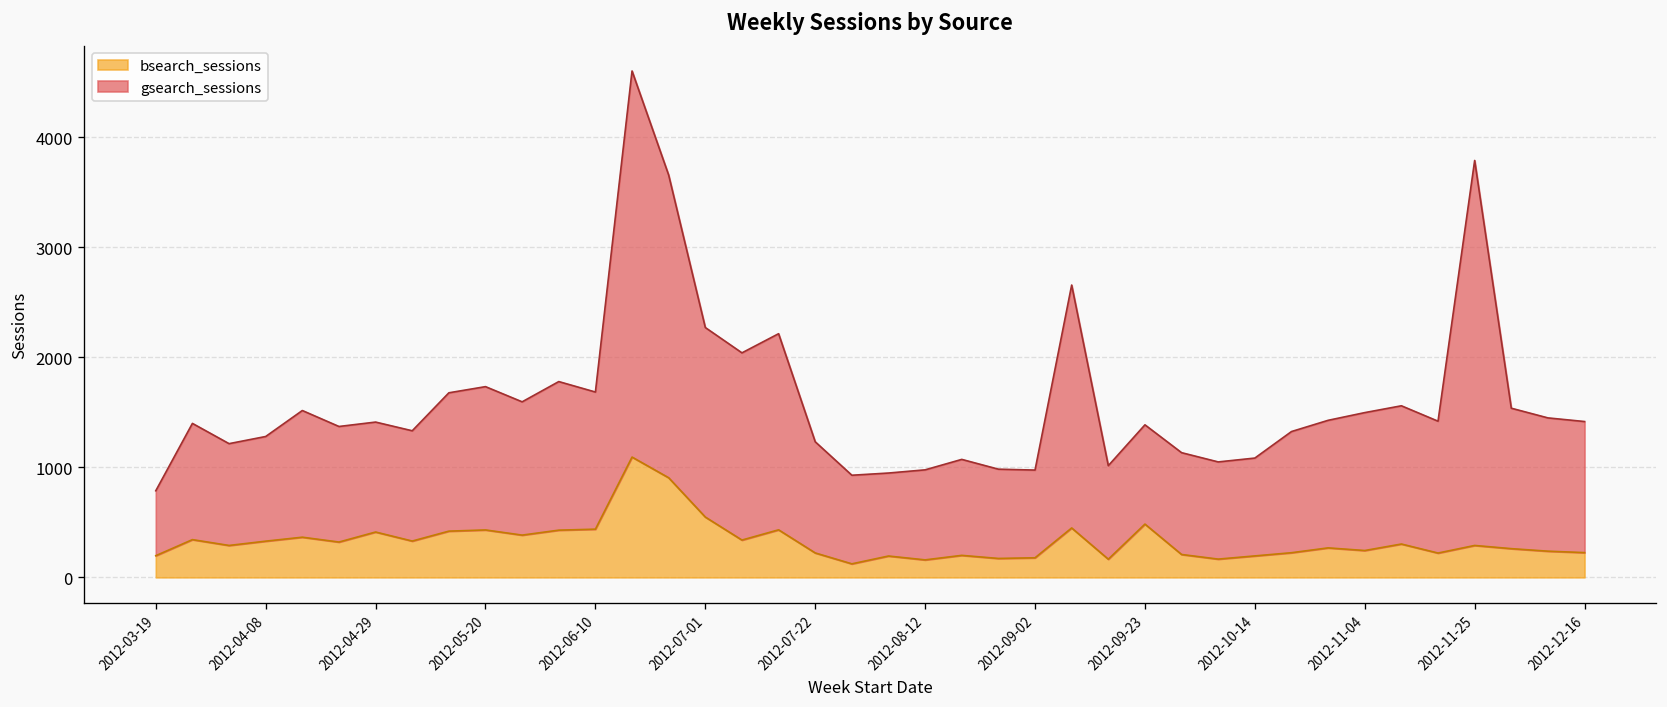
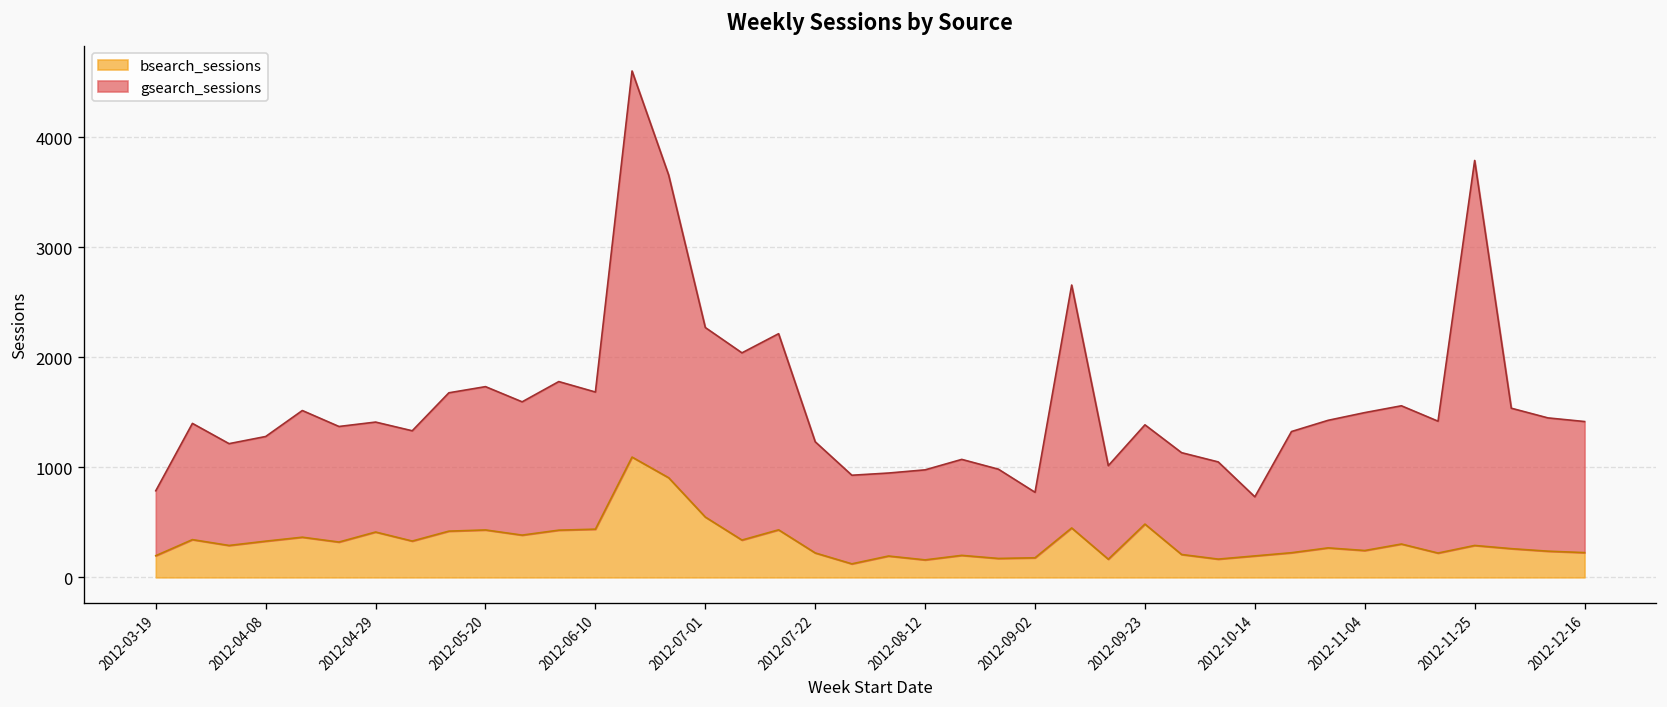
  {
    "bsearch_sessions": {
      "2012-03-19": 200,
      "2012-04-08": 300,
      "2012-04-29": 400,
      "2012-05-20": 400,
      "2012-06-10": 400,
      "2012-07-01": 500,
      "2012-07-22": 200,
      "2012-08-12": 200,
      "2012-09-02": 200,
      "2012-09-23": 500,
      "2012-10-14": 200,
      "2012-11-04": 200,
      "2012-11-25": 300,
      "2012-12-16": 200
    },
    "gsearch_sessions": {
      "2012-03-19": 600,
      "2012-04-08": 1000,
      "2012-04-29": 1000,
      "2012-05-20": 1300,
      "2012-06-10": 1200,
      "2012-07-01": 1700,
      "2012-07-22": 1000,
      "2012-08-12": 800,
-     "2012-09-02": 800,
+     "2012-09-02": 600,
      "2012-09-23": 900,
-     "2012-10-14": 900,
+     "2012-10-14": 500,
      "2012-11-04": 1300,
      "2012-11-25": 3500,
      "2012-12-16": 1200
    }
  }
